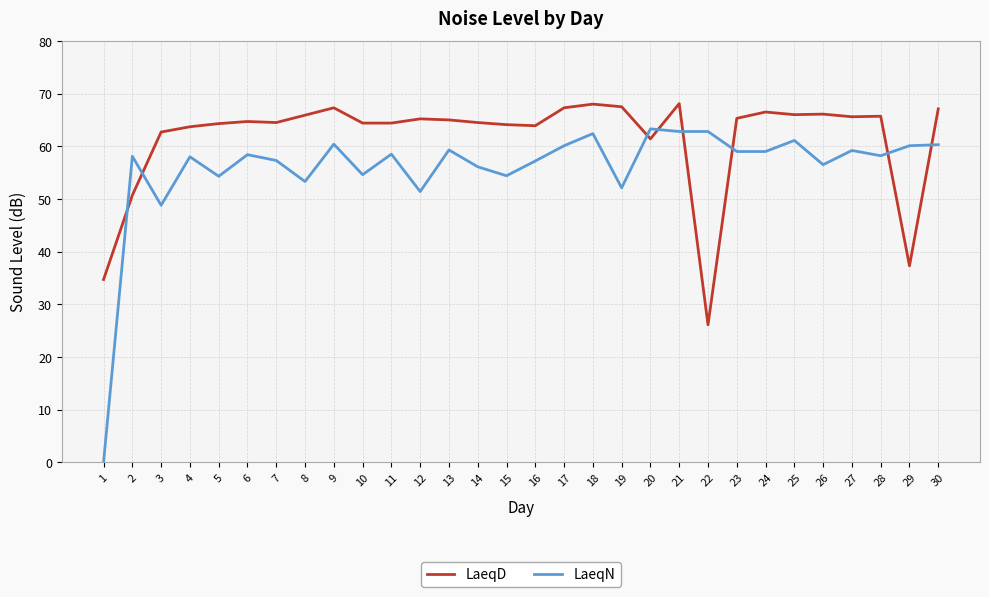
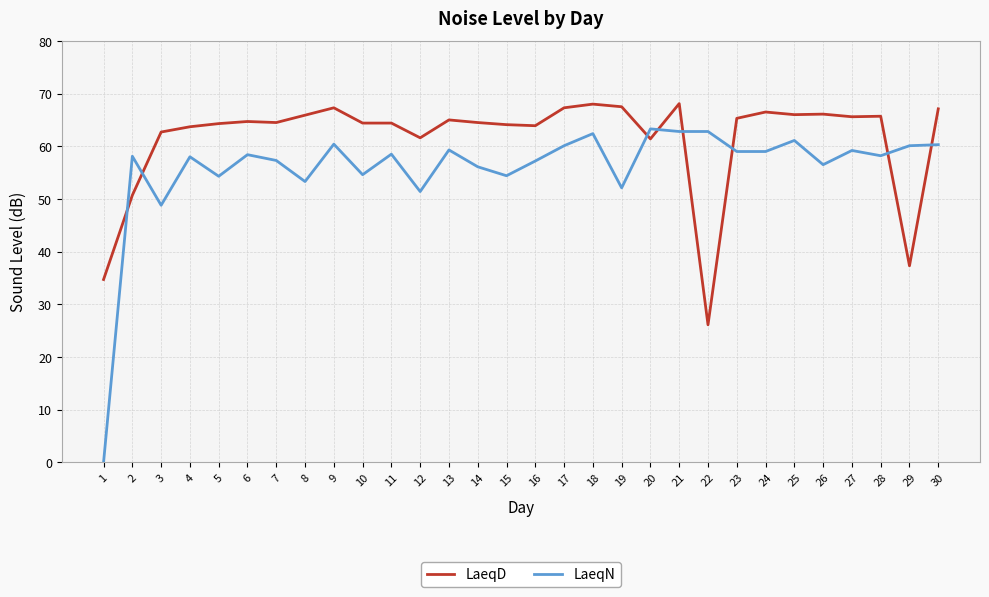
  {
    "LaeqD": {
      "1": 35,
      "2": 51,
      "3": 63,
      "4": 64,
      "5": 64,
      "6": 65,
      "7": 65,
      "8": 66,
      "9": 67,
      "10": 64,
      "11": 64,
-     "12": 65,
+     "12": 62,
      "13": 65,
      "14": 65,
      "15": 64,
      "16": 64,
      "17": 67,
      "18": 68,
      "19": 68,
      "20": 61,
      "21": 68,
      "22": 26,
      "23": 65,
      "24": 67,
      "25": 66,
      "26": 66,
      "27": 66,
      "28": 66,
      "29": 37,
      "30": 67
    },
    "LaeqN": {
      "1": 0,
      "2": 58,
      "3": 49,
      "4": 58,
      "5": 54,
      "6": 58,
      "7": 57,
      "8": 53,
      "9": 60,
      "10": 55,
      "11": 59,
      "12": 51,
      "13": 59,
      "14": 56,
      "15": 54,
      "16": 57,
      "17": 60,
      "18": 62,
      "19": 52,
      "20": 63,
      "21": 63,
      "22": 63,
      "23": 59,
      "24": 59,
      "25": 61,
      "26": 57,
      "27": 59,
      "28": 58,
      "29": 60,
      "30": 60
    }
  }
